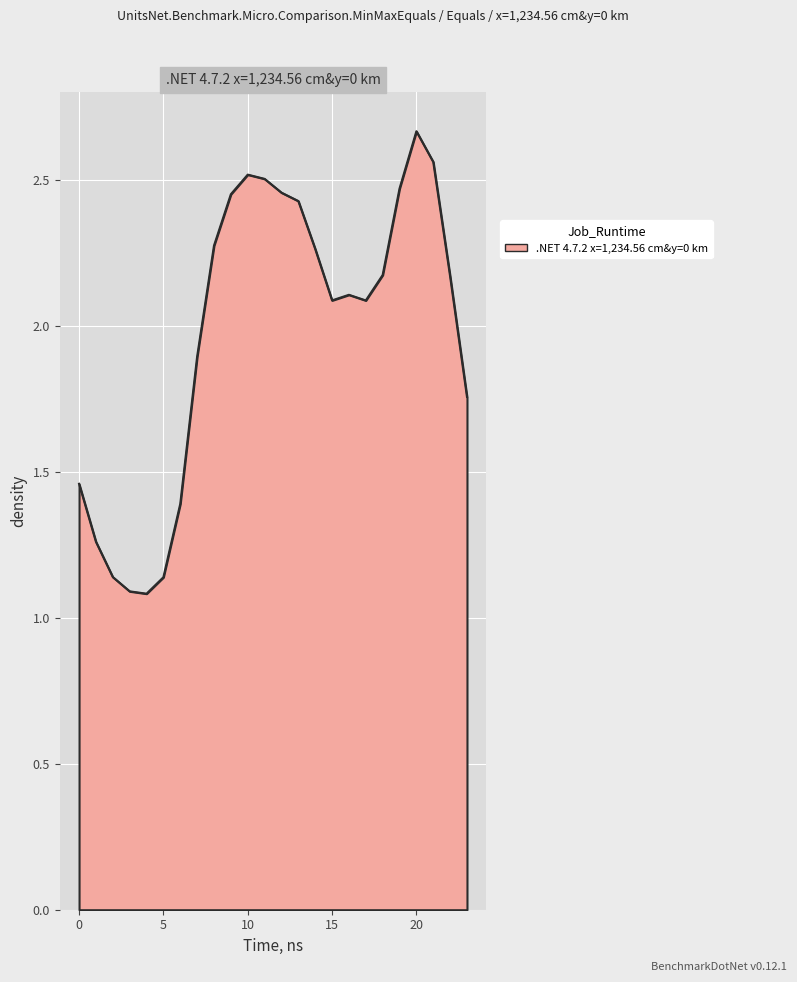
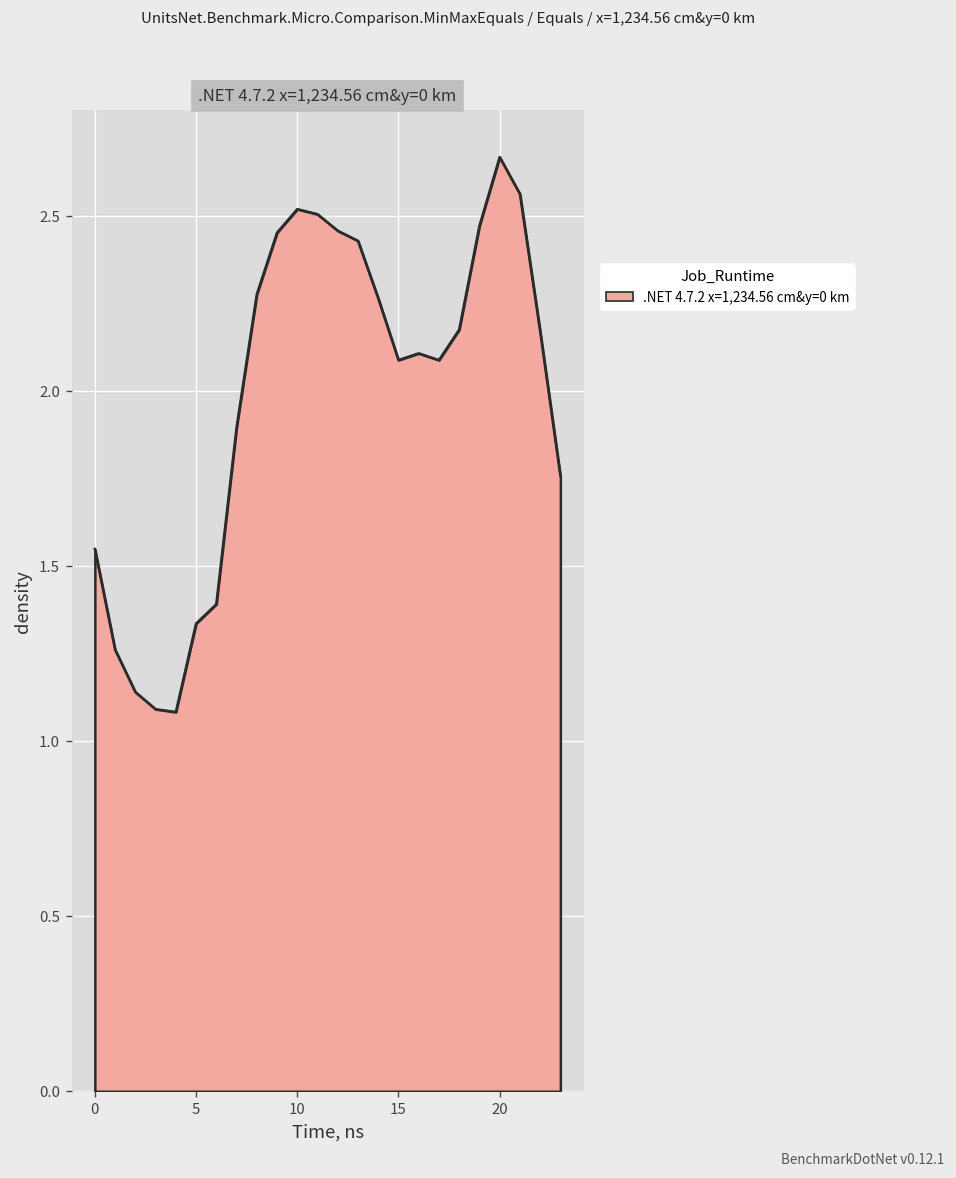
  {
-   "0": 1.46,
-   "5": 1.14,
+   "0": 1.55,
+   "5": 1.34,
    "10": 2.52,
    "15": 2.09,
    "20": 2.67
  }
